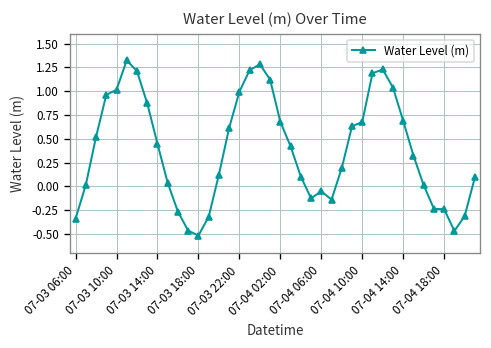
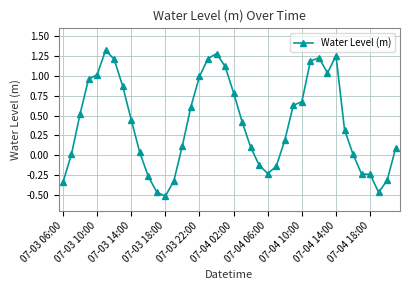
  {
    "07-03 06:00": -0.3,
    "07-03 10:00": 1.0,
    "07-03 14:00": 0.4,
    "07-03 18:00": -0.5,
    "07-03 22:00": 1.0,
-   "07-04 02:00": 0.7,
-   "07-04 06:00": -0.1,
+   "07-04 02:00": 0.8,
+   "07-04 06:00": -0.2,
    "07-04 10:00": 0.7,
-   "07-04 14:00": 0.7,
+   "07-04 14:00": 1.3,
    "07-04 18:00": -0.2
  }
